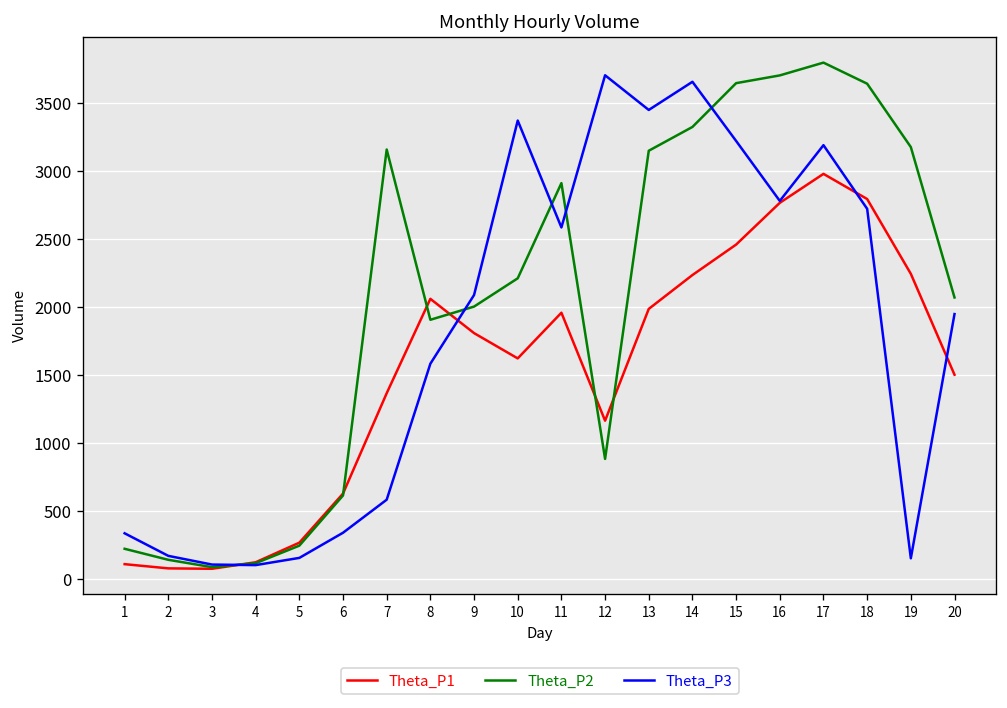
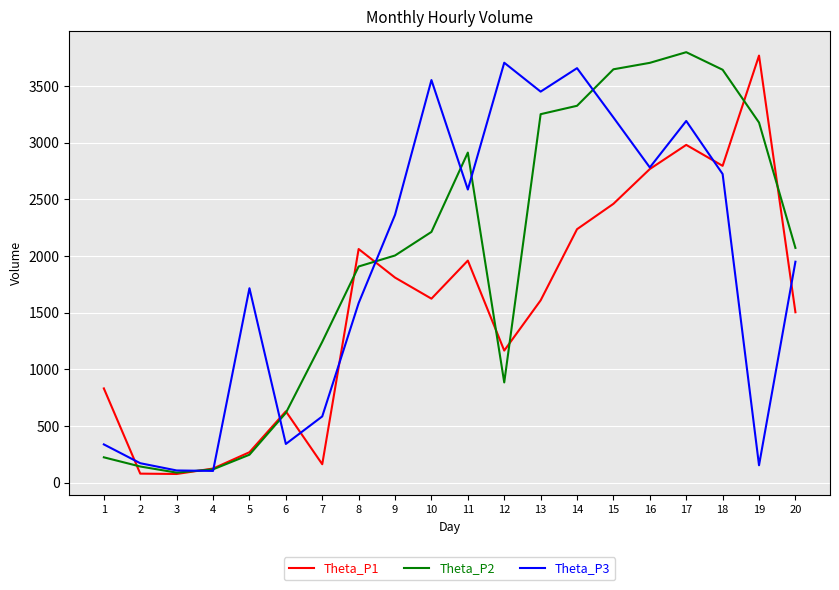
  {
    "Theta_P1": {
-     "1": 110,
+     "1": 830,
      "2": 80,
-     "7": 1370,
+     "7": 160,
      "8": 2060,
      "9": 1810,
      "10": 1620,
      "11": 1960,
      "12": 1170,
-     "13": 1990,
+     "13": 1610,
      "14": 2240,
      "15": 2460,
      "17": 2980,
      "18": 2800,
-     "19": 2250,
+     "19": 3770,
      "20": 1500
    },
    "Theta_P2": {
      "1": 220,
      "2": 140,
-     "7": 3160,
+     "7": 1240,
      "8": 1910,
      "9": 2010,
      "10": 2210,
      "11": 2910,
      "12": 890,
-     "13": 3150,
+     "13": 3250,
      "14": 3330,
      "15": 3650,
      "16": 3710,
      "17": 3800,
      "18": 3640,
      "19": 3180,
      "20": 2070
    },
    "Theta_P3": {
      "1": 340,
      "2": 170,
-     "5": 160,
+     "5": 1720,
      "6": 340,
      "7": 590,
      "8": 1590,
-     "9": 2090,
-     "10": 3370,
+     "9": 2360,
+     "10": 3550,
      "11": 2590,
      "12": 3710,
      "13": 3450,
      "14": 3660,
      "15": 3220,
      "17": 3190,
      "18": 2720,
      "19": 150,
      "20": 1950
    }
  }
